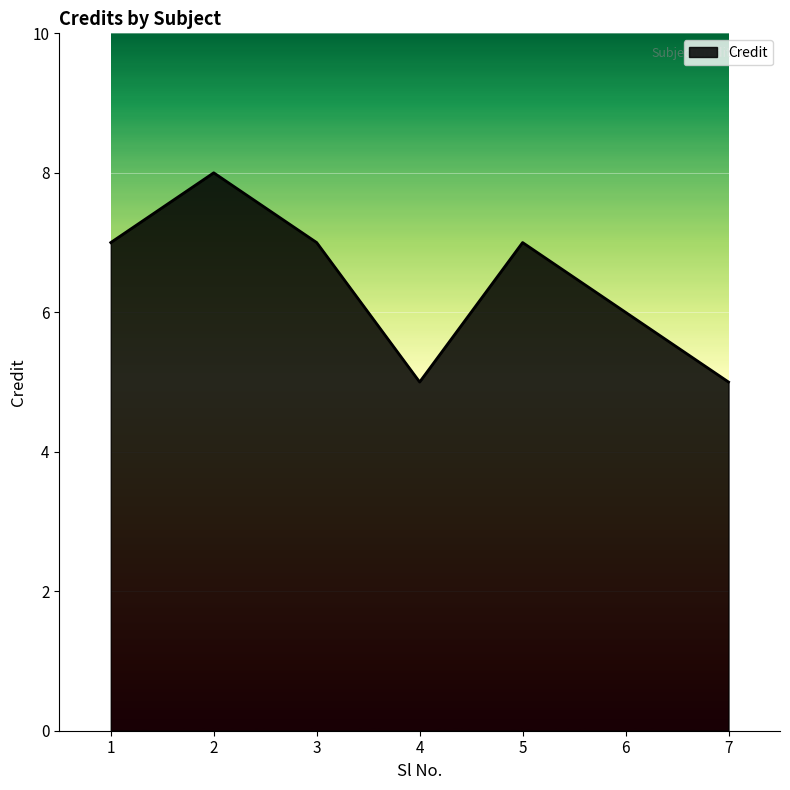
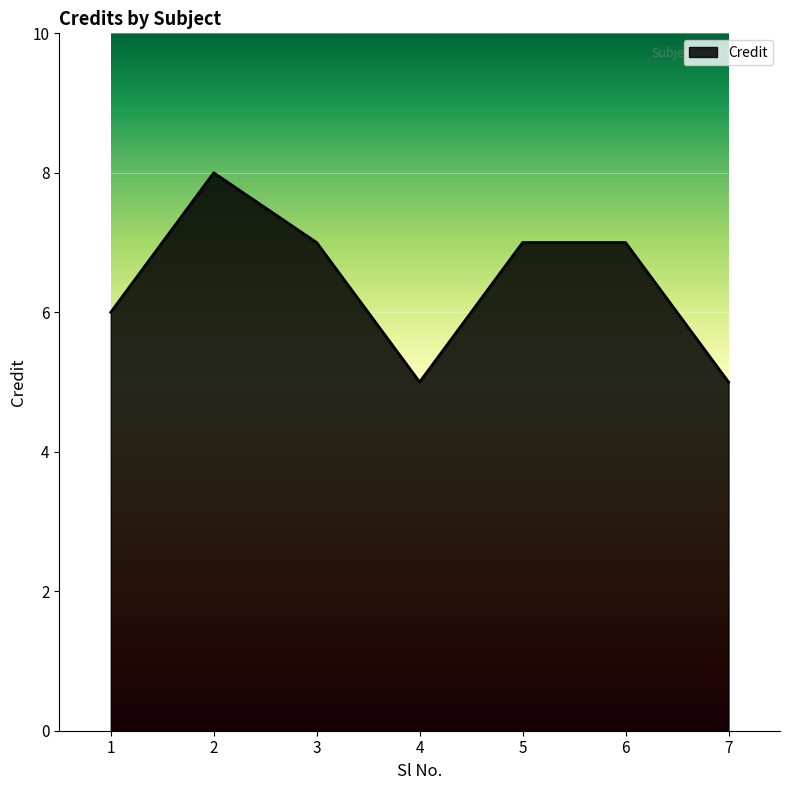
  {
-   "1": 7,
+   "1": 6,
    "2": 8,
    "3": 7,
    "4": 5,
    "5": 7,
-   "6": 6,
+   "6": 7,
    "7": 5
  }
